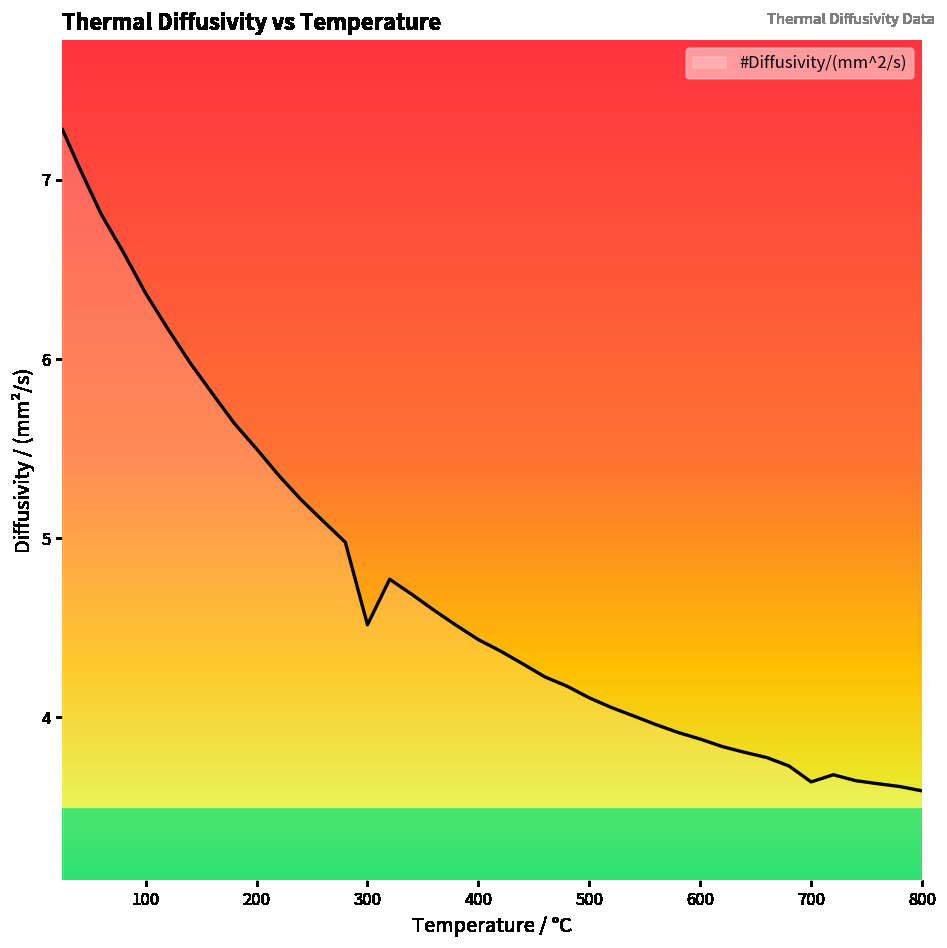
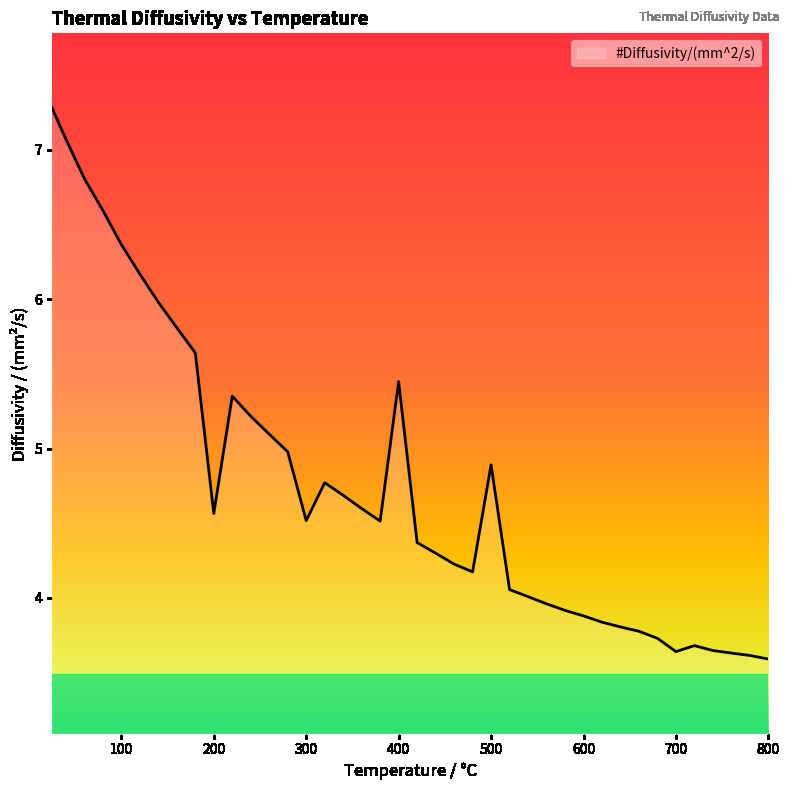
  {
    "100": 6.37,
-   "200": 5.50,
+   "200": 4.57,
    "300": 4.52,
-   "400": 4.43,
-   "500": 4.11,
+   "400": 5.45,
+   "500": 4.89,
    "600": 3.88,
    "700": 3.64,
    "800": 3.59
  }
